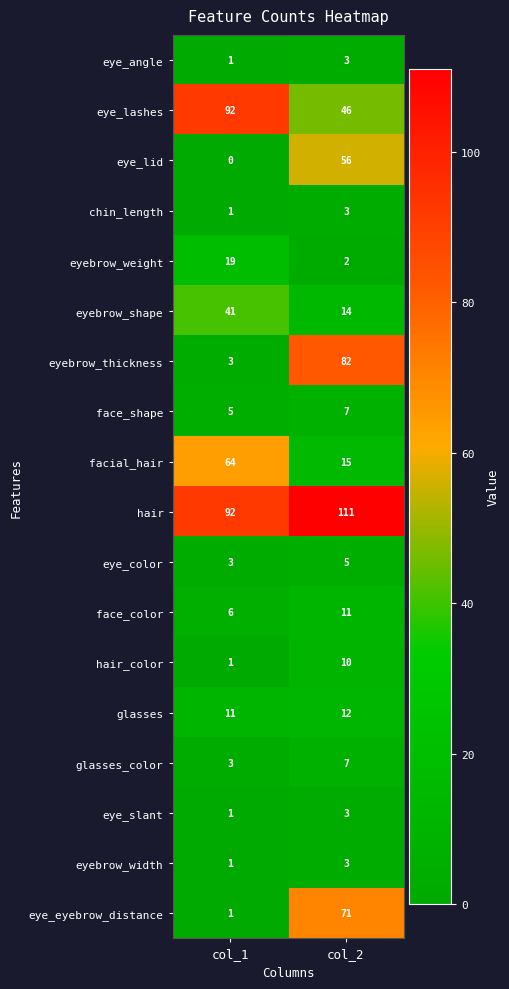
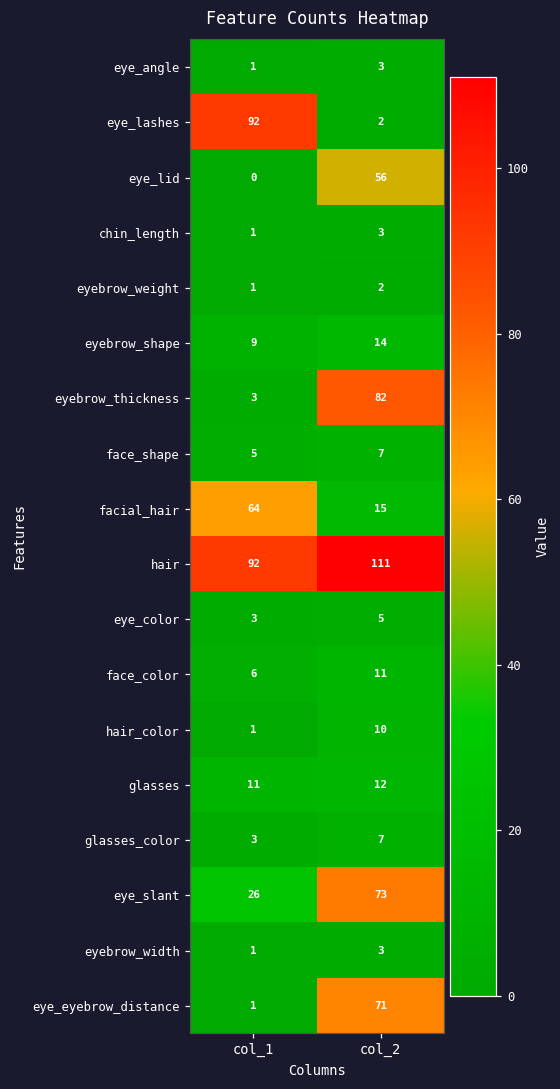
  {
    "eye_angle": {
      "col_1": 1,
      "col_2": 3
    },
    "eye_lashes": {
      "col_1": 92,
-     "col_2": 46
+     "col_2": 2
    },
    "eye_lid": {
      "col_1": 0,
      "col_2": 56
    },
    "chin_length": {
      "col_1": 1,
      "col_2": 3
    },
    "eyebrow_weight": {
-     "col_1": 19,
+     "col_1": 1,
      "col_2": 2
    },
    "eyebrow_shape": {
-     "col_1": 41,
+     "col_1": 9,
      "col_2": 14
    },
    "eyebrow_thickness": {
      "col_1": 3,
      "col_2": 82
    },
    "face_shape": {
      "col_1": 5,
      "col_2": 7
    },
    "facial_hair": {
      "col_1": 64,
      "col_2": 15
    },
    "hair": {
      "col_1": 92,
      "col_2": 111
    },
    "eye_color": {
      "col_1": 3,
      "col_2": 5
    },
    "face_color": {
      "col_1": 6,
      "col_2": 11
    },
    "hair_color": {
      "col_1": 1,
      "col_2": 10
    },
    "glasses": {
      "col_1": 11,
      "col_2": 12
    },
    "glasses_color": {
      "col_1": 3,
      "col_2": 7
    },
    "eye_slant": {
-     "col_1": 1,
-     "col_2": 3
+     "col_1": 26,
+     "col_2": 73
    },
    "eyebrow_width": {
      "col_1": 1,
      "col_2": 3
    },
    "eye_eyebrow_distance": {
      "col_1": 1,
      "col_2": 71
    }
  }
